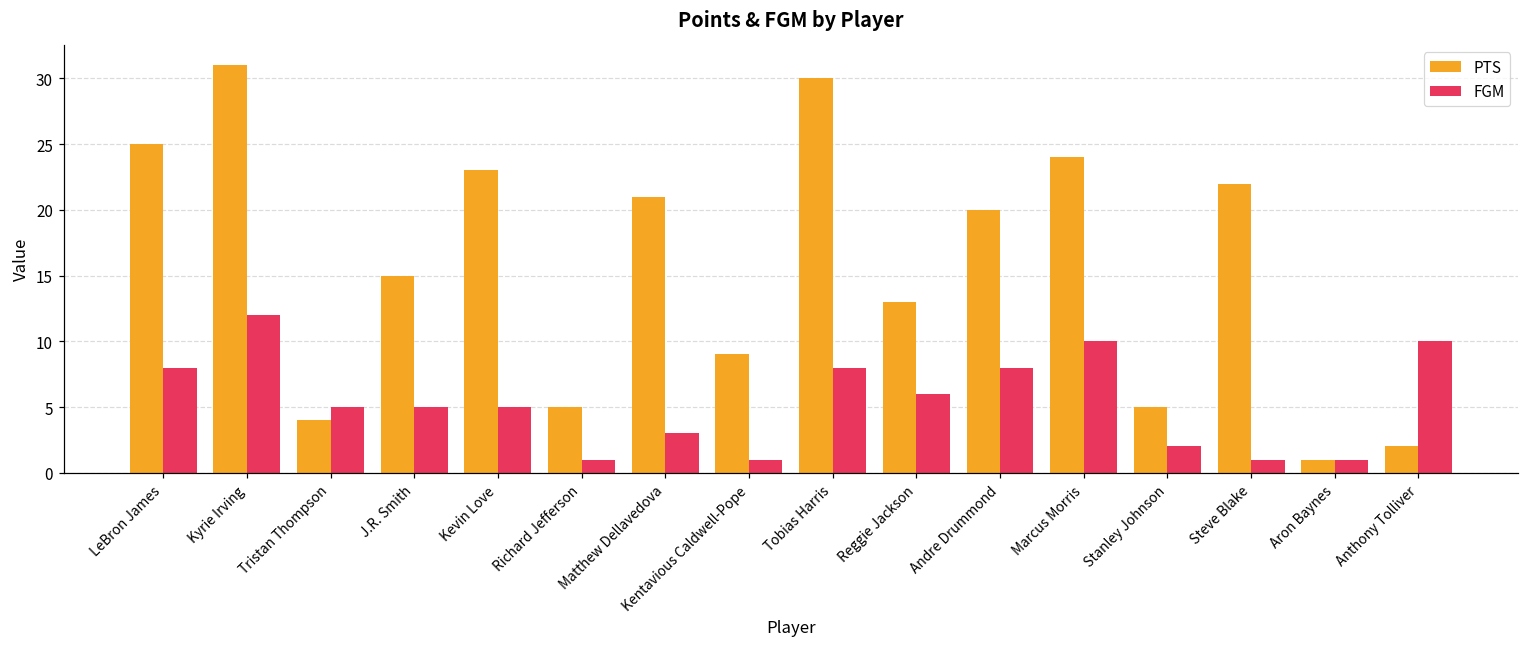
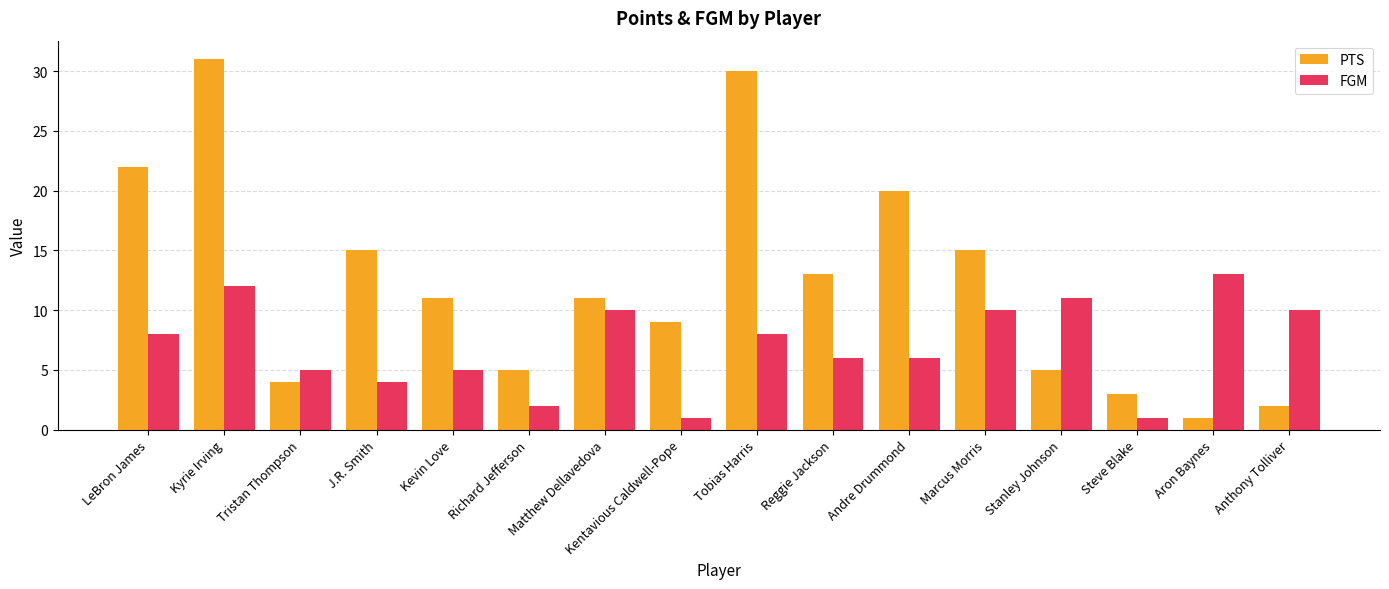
  {
    "PTS": {
-     "LeBron James": 25,
+     "LeBron James": 22,
      "Kyrie Irving": 31,
      "Tristan Thompson": 4,
      "J.R. Smith": 15,
-     "Kevin Love": 23,
+     "Kevin Love": 11,
      "Richard Jefferson": 5,
-     "Matthew Dellavedova": 21,
+     "Matthew Dellavedova": 11,
      "Kentavious Caldwell-Pope": 9,
      "Tobias Harris": 30,
      "Reggie Jackson": 13,
      "Andre Drummond": 20,
-     "Marcus Morris": 24,
+     "Marcus Morris": 15,
      "Stanley Johnson": 5,
-     "Steve Blake": 22,
+     "Steve Blake": 3,
      "Aron Baynes": 1,
      "Anthony Tolliver": 2
    },
    "FGM": {
      "LeBron James": 8,
      "Kyrie Irving": 12,
      "Tristan Thompson": 5,
-     "J.R. Smith": 5,
+     "J.R. Smith": 4,
      "Kevin Love": 5,
-     "Richard Jefferson": 1,
-     "Matthew Dellavedova": 3,
+     "Richard Jefferson": 2,
+     "Matthew Dellavedova": 10,
      "Kentavious Caldwell-Pope": 1,
      "Tobias Harris": 8,
      "Reggie Jackson": 6,
-     "Andre Drummond": 8,
+     "Andre Drummond": 6,
      "Marcus Morris": 10,
-     "Stanley Johnson": 2,
+     "Stanley Johnson": 11,
      "Steve Blake": 1,
-     "Aron Baynes": 1,
+     "Aron Baynes": 13,
      "Anthony Tolliver": 10
    }
  }
